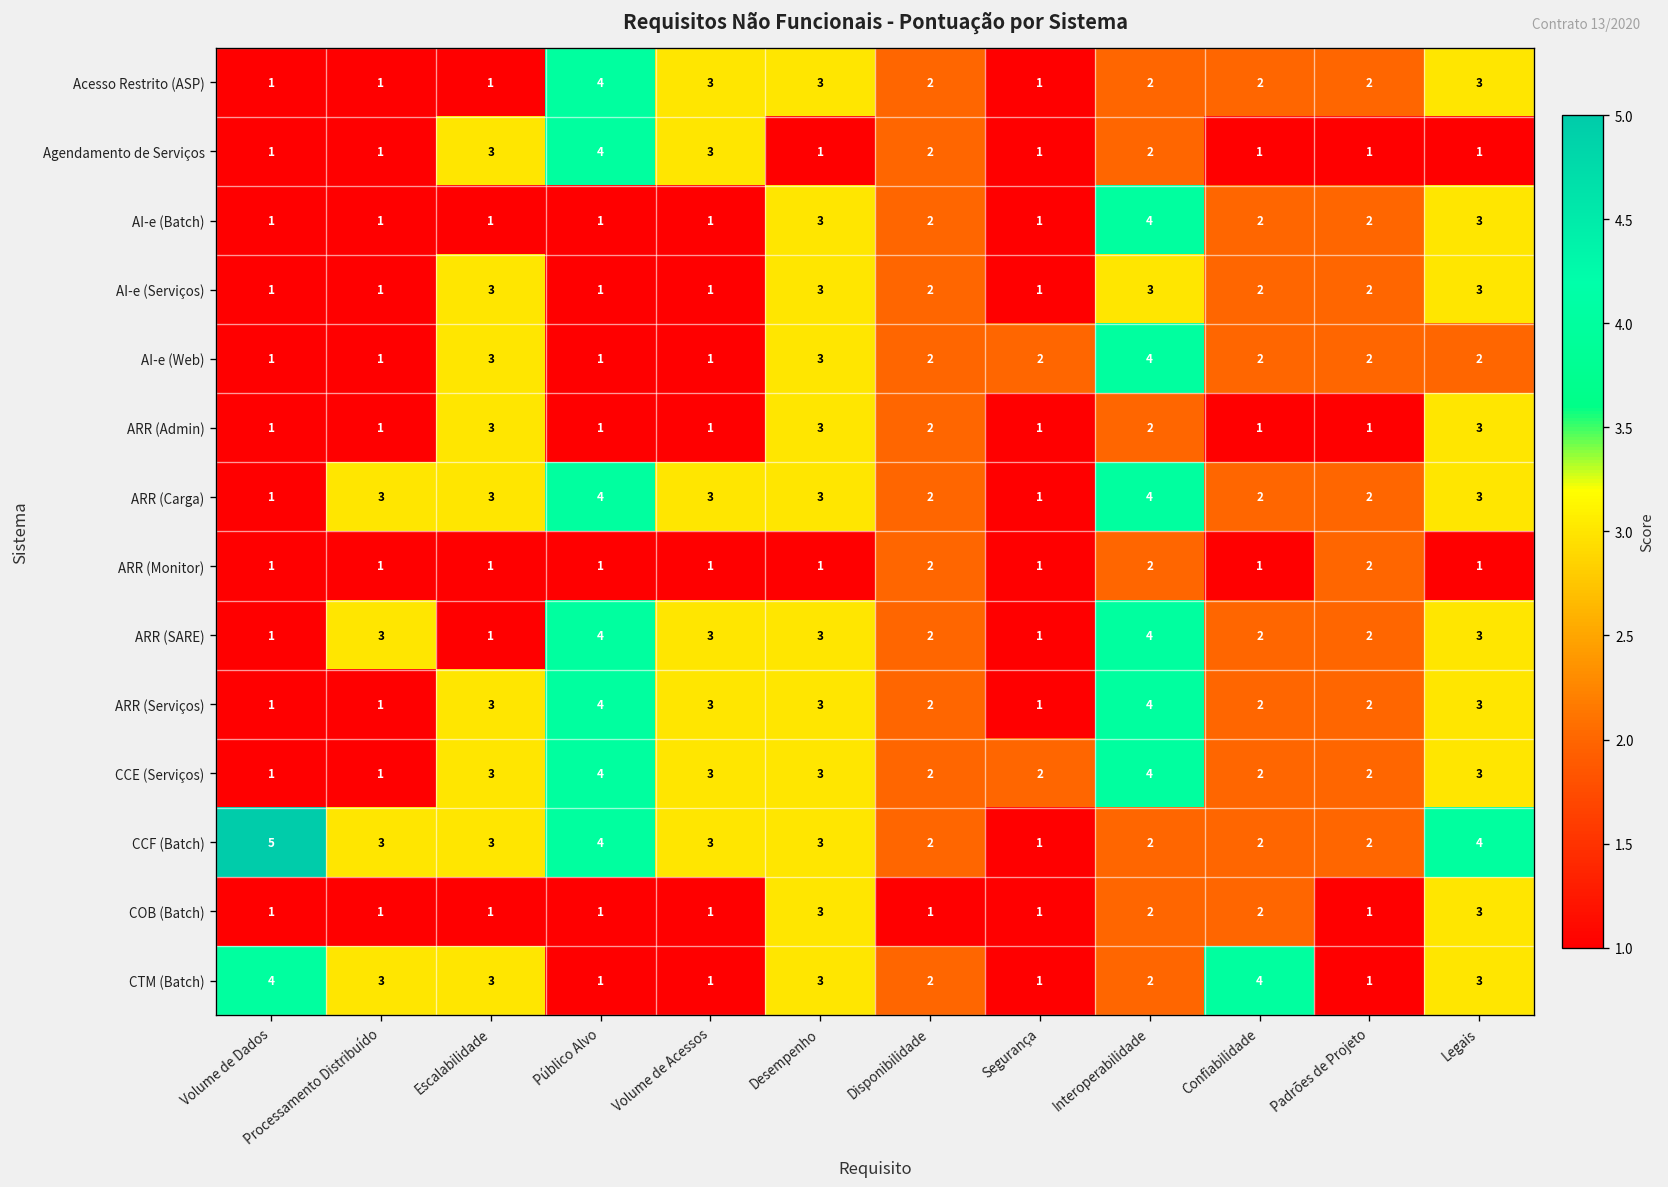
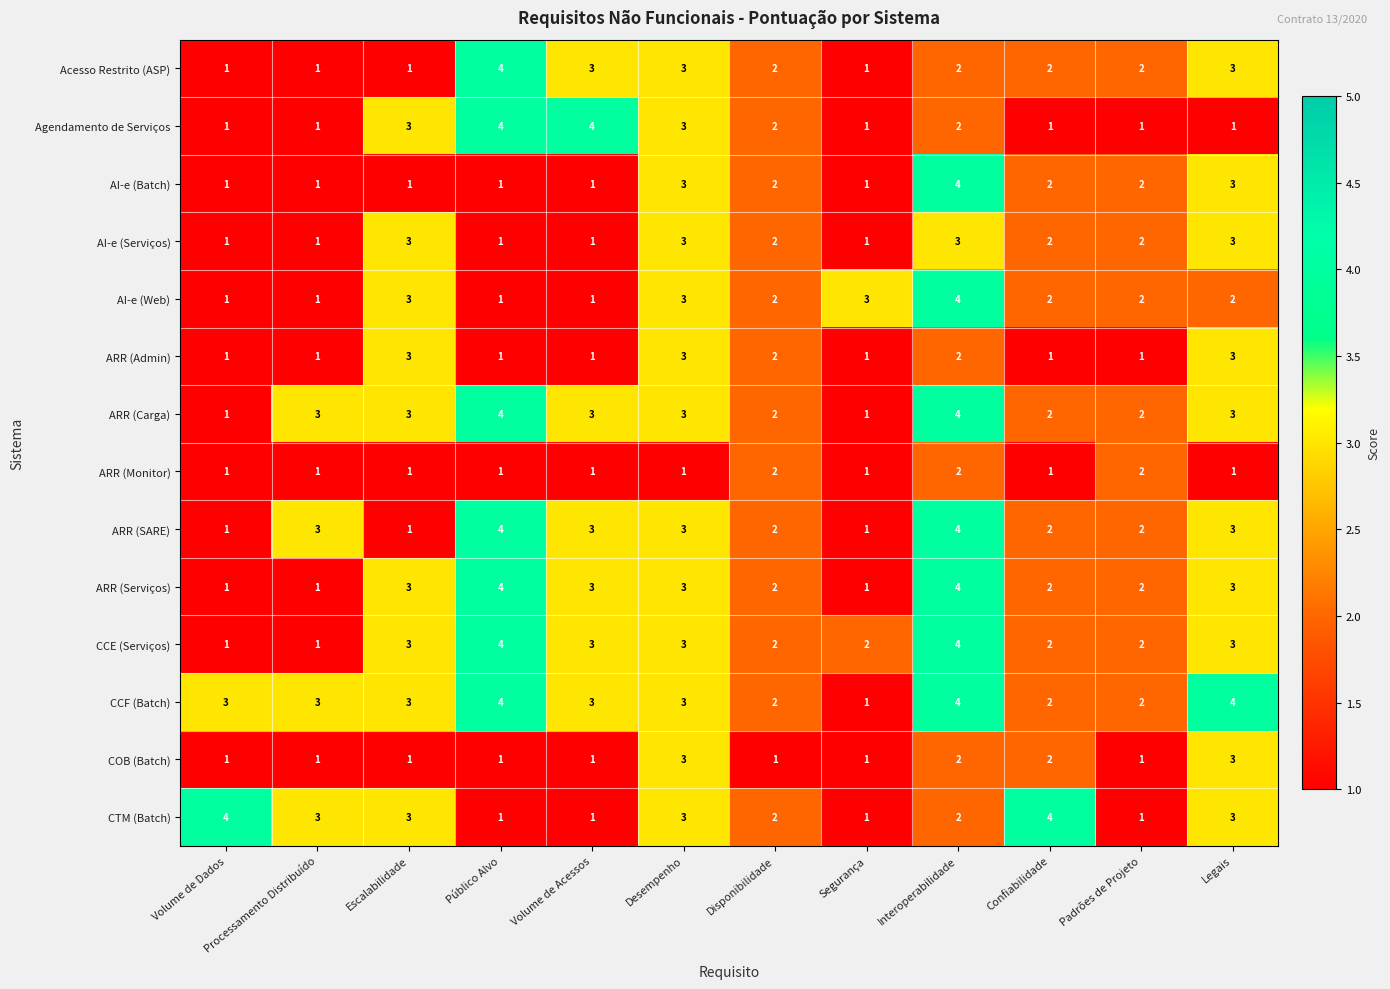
  {
    "Acesso Restrito (ASP)": {
      "Volume de Dados": 1,
      "Processamento Distribuído": 1,
      "Escalabilidade": 1,
      "Público Alvo": 4,
      "Volume de Acessos": 3,
      "Desempenho": 3,
      "Disponibilidade": 2,
      "Segurança": 1,
      "Interoperabilidade": 2,
      "Confiabilidade": 2,
      "Padrões de Projeto": 2,
      "Legais": 3
    },
    "Agendamento de Serviços": {
      "Volume de Dados": 1,
      "Processamento Distribuído": 1,
      "Escalabilidade": 3,
      "Público Alvo": 4,
-     "Volume de Acessos": 3,
-     "Desempenho": 1,
+     "Volume de Acessos": 4,
+     "Desempenho": 3,
      "Disponibilidade": 2,
      "Segurança": 1,
      "Interoperabilidade": 2,
      "Confiabilidade": 1,
      "Padrões de Projeto": 1,
      "Legais": 1
    },
    "AI-e (Batch)": {
      "Volume de Dados": 1,
      "Processamento Distribuído": 1,
      "Escalabilidade": 1,
      "Público Alvo": 1,
      "Volume de Acessos": 1,
      "Desempenho": 3,
      "Disponibilidade": 2,
      "Segurança": 1,
      "Interoperabilidade": 4,
      "Confiabilidade": 2,
      "Padrões de Projeto": 2,
      "Legais": 3
    },
    "AI-e (Serviços)": {
      "Volume de Dados": 1,
      "Processamento Distribuído": 1,
      "Escalabilidade": 3,
      "Público Alvo": 1,
      "Volume de Acessos": 1,
      "Desempenho": 3,
      "Disponibilidade": 2,
      "Segurança": 1,
      "Interoperabilidade": 3,
      "Confiabilidade": 2,
      "Padrões de Projeto": 2,
      "Legais": 3
    },
    "AI-e (Web)": {
      "Volume de Dados": 1,
      "Processamento Distribuído": 1,
      "Escalabilidade": 3,
      "Público Alvo": 1,
      "Volume de Acessos": 1,
      "Desempenho": 3,
      "Disponibilidade": 2,
-     "Segurança": 2,
+     "Segurança": 3,
      "Interoperabilidade": 4,
      "Confiabilidade": 2,
      "Padrões de Projeto": 2,
      "Legais": 2
    },
    "ARR (Admin)": {
      "Volume de Dados": 1,
      "Processamento Distribuído": 1,
      "Escalabilidade": 3,
      "Público Alvo": 1,
      "Volume de Acessos": 1,
      "Desempenho": 3,
      "Disponibilidade": 2,
      "Segurança": 1,
      "Interoperabilidade": 2,
      "Confiabilidade": 1,
      "Padrões de Projeto": 1,
      "Legais": 3
    },
    "ARR (Carga)": {
      "Volume de Dados": 1,
      "Processamento Distribuído": 3,
      "Escalabilidade": 3,
      "Público Alvo": 4,
      "Volume de Acessos": 3,
      "Desempenho": 3,
      "Disponibilidade": 2,
      "Segurança": 1,
      "Interoperabilidade": 4,
      "Confiabilidade": 2,
      "Padrões de Projeto": 2,
      "Legais": 3
    },
    "ARR (Monitor)": {
      "Volume de Dados": 1,
      "Processamento Distribuído": 1,
      "Escalabilidade": 1,
      "Público Alvo": 1,
      "Volume de Acessos": 1,
      "Desempenho": 1,
      "Disponibilidade": 2,
      "Segurança": 1,
      "Interoperabilidade": 2,
      "Confiabilidade": 1,
      "Padrões de Projeto": 2,
      "Legais": 1
    },
    "ARR (SARE)": {
      "Volume de Dados": 1,
      "Processamento Distribuído": 3,
      "Escalabilidade": 1,
      "Público Alvo": 4,
      "Volume de Acessos": 3,
      "Desempenho": 3,
      "Disponibilidade": 2,
      "Segurança": 1,
      "Interoperabilidade": 4,
      "Confiabilidade": 2,
      "Padrões de Projeto": 2,
      "Legais": 3
    },
    "ARR (Serviços)": {
      "Volume de Dados": 1,
      "Processamento Distribuído": 1,
      "Escalabilidade": 3,
      "Público Alvo": 4,
      "Volume de Acessos": 3,
      "Desempenho": 3,
      "Disponibilidade": 2,
      "Segurança": 1,
      "Interoperabilidade": 4,
      "Confiabilidade": 2,
      "Padrões de Projeto": 2,
      "Legais": 3
    },
    "CCE (Serviços)": {
      "Volume de Dados": 1,
      "Processamento Distribuído": 1,
      "Escalabilidade": 3,
      "Público Alvo": 4,
      "Volume de Acessos": 3,
      "Desempenho": 3,
      "Disponibilidade": 2,
      "Segurança": 2,
      "Interoperabilidade": 4,
      "Confiabilidade": 2,
      "Padrões de Projeto": 2,
      "Legais": 3
    },
    "CCF (Batch)": {
-     "Volume de Dados": 5,
+     "Volume de Dados": 3,
      "Processamento Distribuído": 3,
      "Escalabilidade": 3,
      "Público Alvo": 4,
      "Volume de Acessos": 3,
      "Desempenho": 3,
      "Disponibilidade": 2,
      "Segurança": 1,
-     "Interoperabilidade": 2,
+     "Interoperabilidade": 4,
      "Confiabilidade": 2,
      "Padrões de Projeto": 2,
      "Legais": 4
    },
    "COB (Batch)": {
      "Volume de Dados": 1,
      "Processamento Distribuído": 1,
      "Escalabilidade": 1,
      "Público Alvo": 1,
      "Volume de Acessos": 1,
      "Desempenho": 3,
      "Disponibilidade": 1,
      "Segurança": 1,
      "Interoperabilidade": 2,
      "Confiabilidade": 2,
      "Padrões de Projeto": 1,
      "Legais": 3
    },
    "CTM (Batch)": {
      "Volume de Dados": 4,
      "Processamento Distribuído": 3,
      "Escalabilidade": 3,
      "Público Alvo": 1,
      "Volume de Acessos": 1,
      "Desempenho": 3,
      "Disponibilidade": 2,
      "Segurança": 1,
      "Interoperabilidade": 2,
      "Confiabilidade": 4,
      "Padrões de Projeto": 1,
      "Legais": 3
    }
  }
